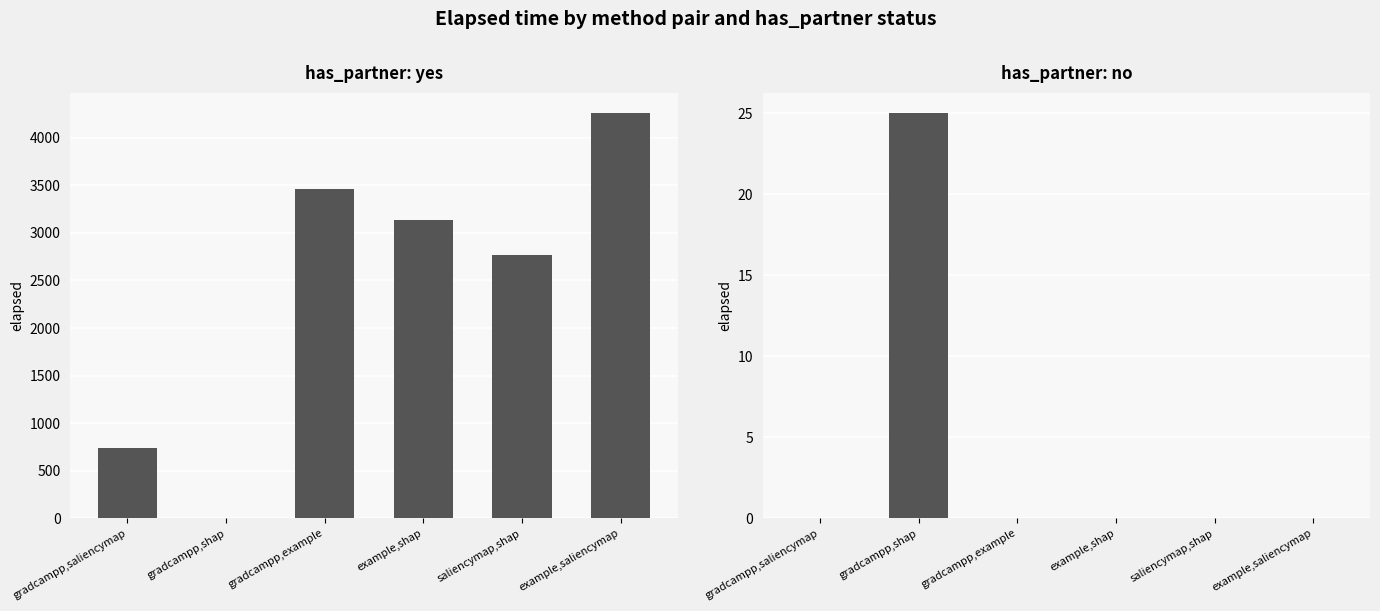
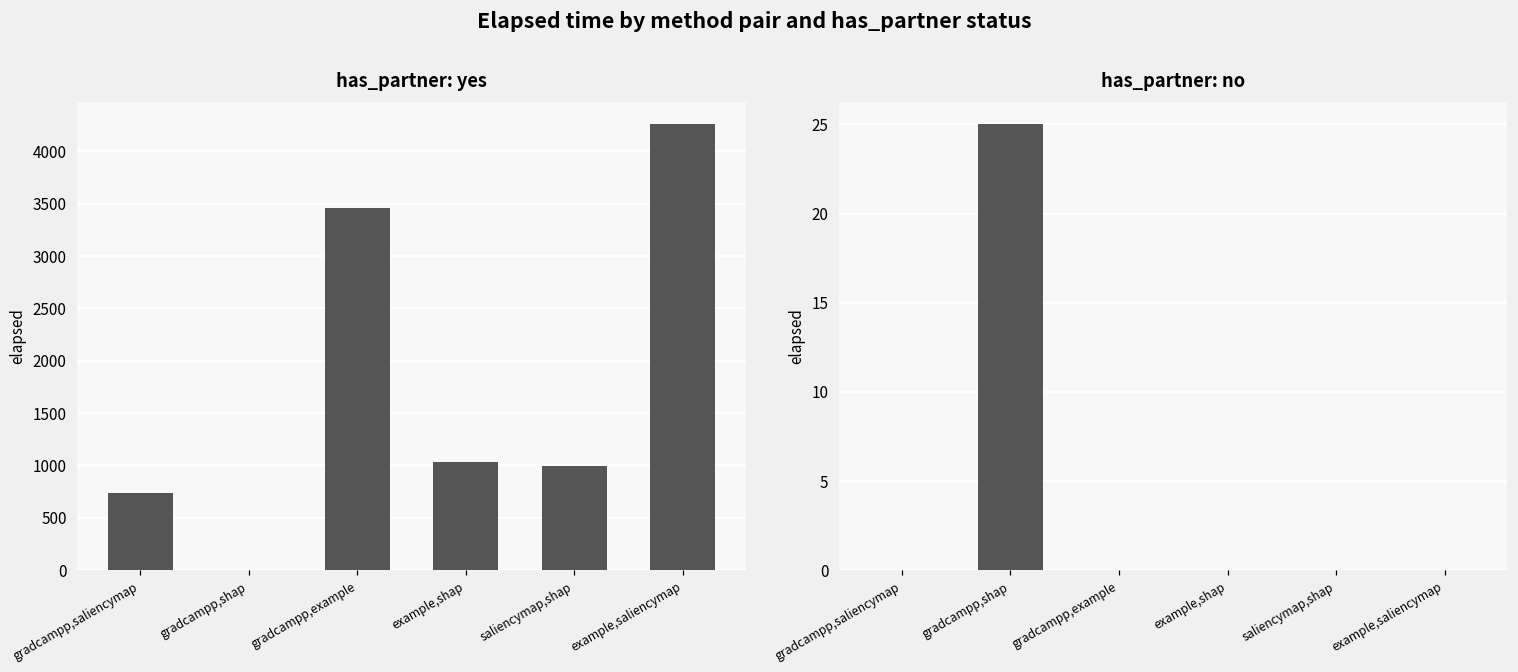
  {
    "has_partner: yes": {
      "gradcampp,saliencymap": 700,
      "gradcampp,shap": 0,
      "gradcampp,example": 3500,
-     "example,shap": 3100,
-     "saliencymap,shap": 2800,
+     "example,shap": 1000,
+     "saliencymap,shap": 1000,
      "example,saliencymap": 4300
    },
    "has_partner: no": {
      "gradcampp,saliencymap": 0.0,
      "gradcampp,shap": 25.0,
      "gradcampp,example": 0.0,
      "example,shap": 0.0,
      "saliencymap,shap": 0.0,
      "example,saliencymap": 0.0
    }
  }
